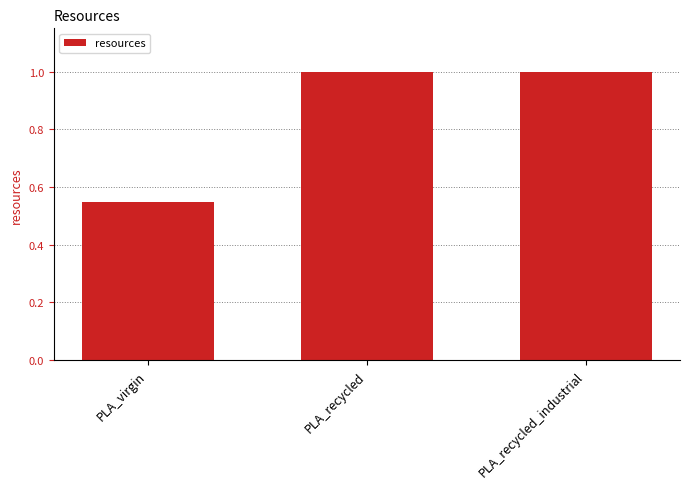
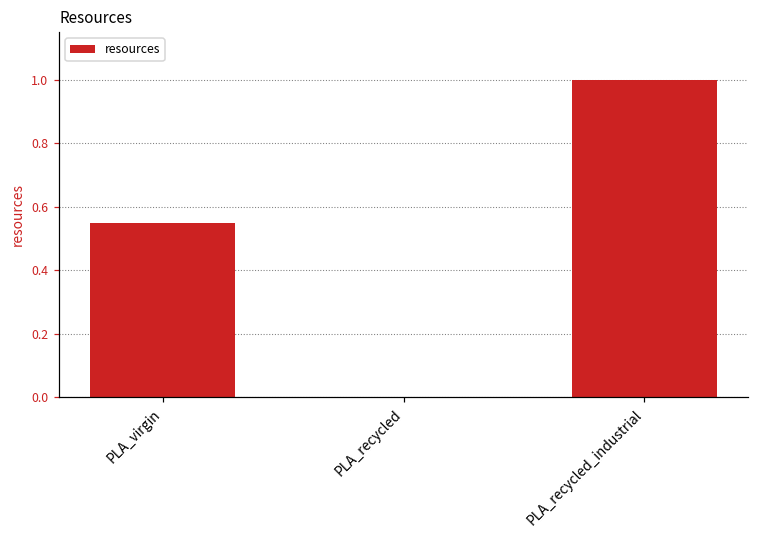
  {
    "PLA_virgin": 0.55,
-   "PLA_recycled": 1,
+   "PLA_recycled": 0,
    "PLA_recycled_industrial": 1
  }
